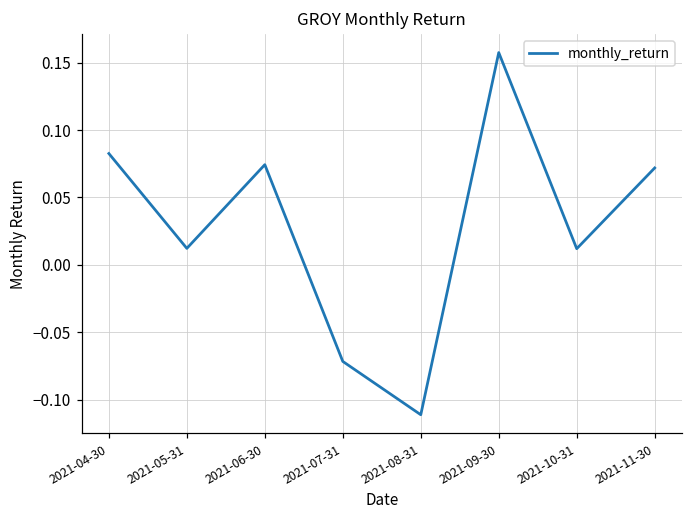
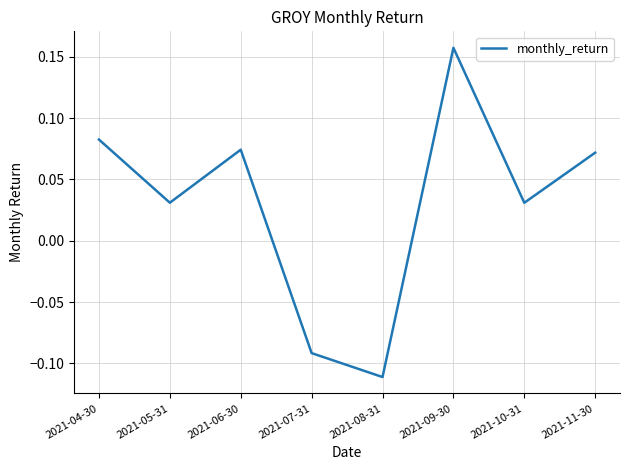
  {
    "2021-04-30": 0.083,
-   "2021-05-31": 0.012,
+   "2021-05-31": 0.031,
    "2021-06-30": 0.074,
-   "2021-07-31": -0.072,
+   "2021-07-31": -0.092,
    "2021-08-31": -0.111,
    "2021-09-30": 0.157,
-   "2021-10-31": 0.012,
+   "2021-10-31": 0.031,
    "2021-11-30": 0.072
  }
